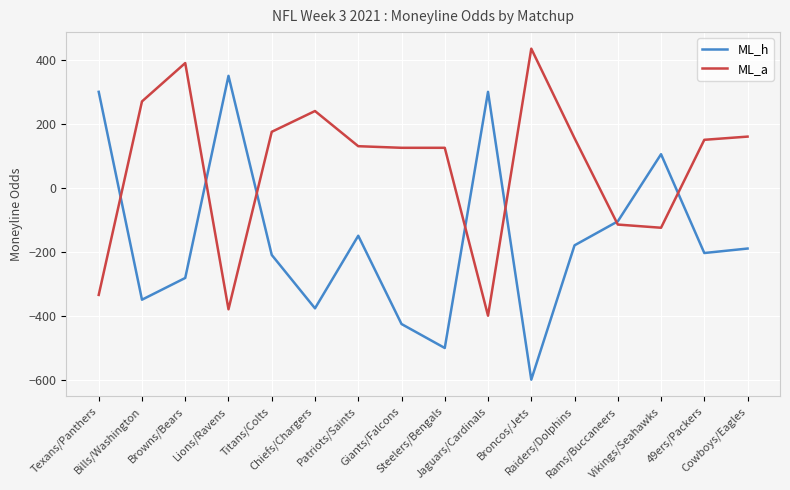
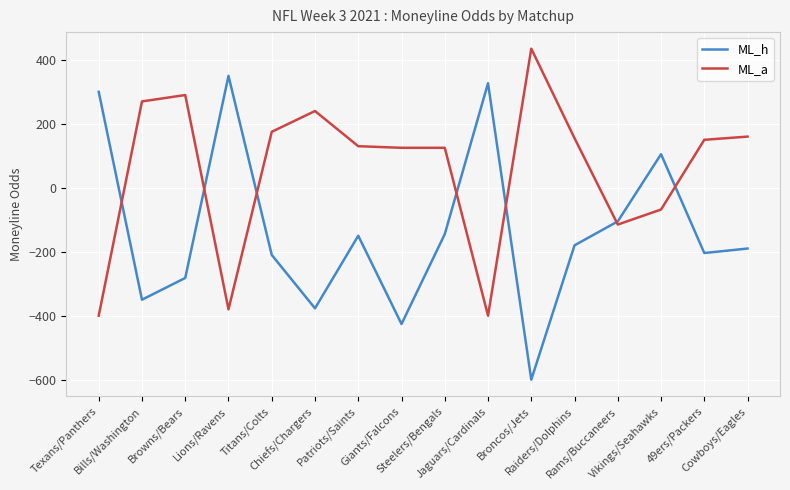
  {
    "ML_h": {
      "Texans/Panthers": 300,
      "Bills/Washington": -350,
      "Browns/Bears": -280,
      "Lions/Ravens": 350,
      "Titans/Colts": -210,
      "Chiefs/Chargers": -380,
      "Patriots/Saints": -150,
      "Giants/Falcons": -430,
-     "Steelers/Bengals": -500,
-     "Jaguars/Cardinals": 300,
+     "Steelers/Bengals": -150,
+     "Jaguars/Cardinals": 330,
      "Broncos/Jets": -600,
      "Raiders/Dolphins": -180,
      "Rams/Buccaneers": -110,
      "Vikings/Seahawks": 110,
      "49ers/Packers": -200,
      "Cowboys/Eagles": -190
    },
    "ML_a": {
-     "Texans/Panthers": -340,
+     "Texans/Panthers": -400,
      "Bills/Washington": 270,
-     "Browns/Bears": 390,
+     "Browns/Bears": 290,
      "Lions/Ravens": -380,
      "Titans/Colts": 180,
      "Chiefs/Chargers": 240,
      "Patriots/Saints": 130,
      "Giants/Falcons": 130,
      "Steelers/Bengals": 130,
      "Jaguars/Cardinals": -400,
      "Broncos/Jets": 440,
      "Raiders/Dolphins": 160,
      "Rams/Buccaneers": -120,
-     "Vikings/Seahawks": -130,
+     "Vikings/Seahawks": -70,
      "49ers/Packers": 150,
      "Cowboys/Eagles": 160
    }
  }
